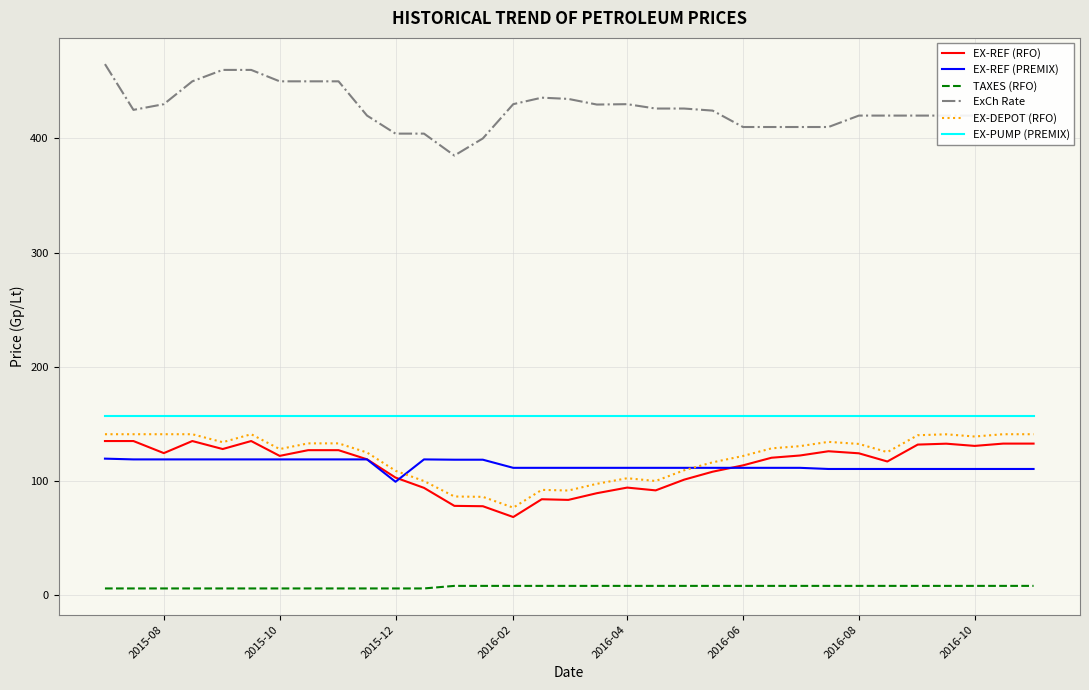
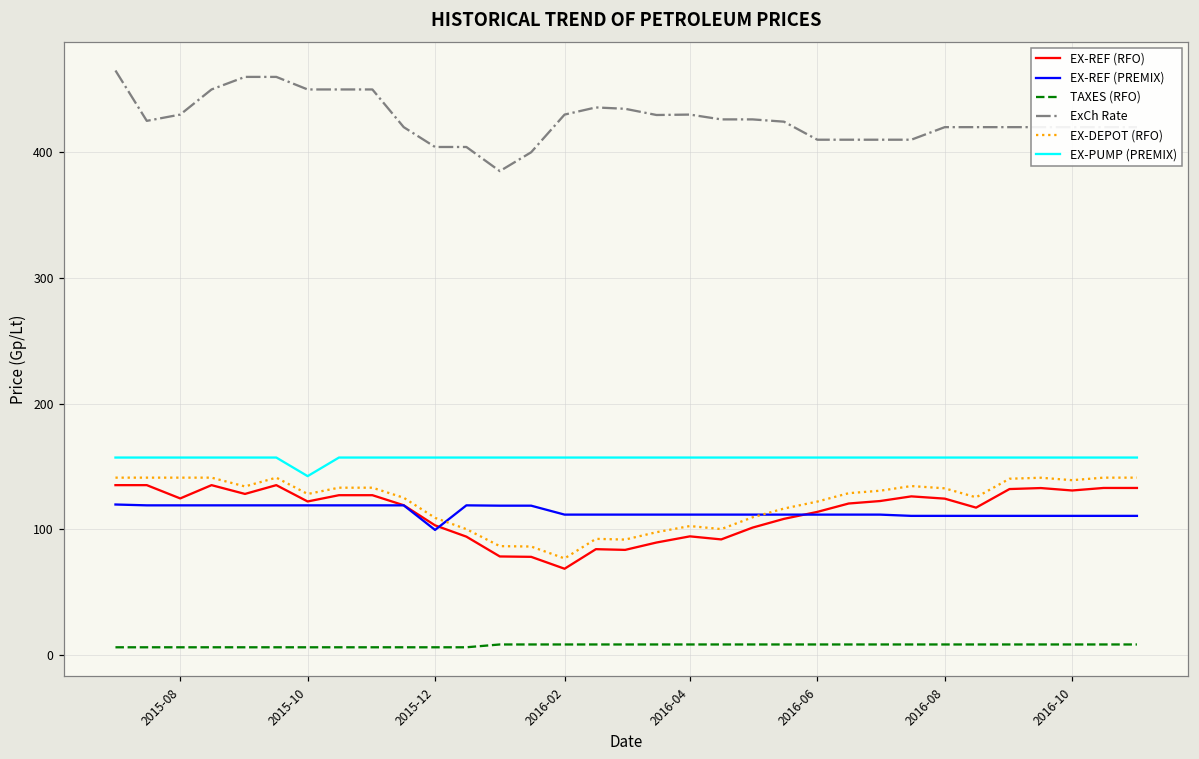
  {
    "EX-REF (RFO)": {
      "2015-08": 124,
      "2015-10": 122,
      "2015-12": 103,
      "2016-02": 68,
      "2016-04": 94,
      "2016-08": 124,
      "2016-10": 131
    },
    "EX-REF (PREMIX)": {
      "2015-08": 119,
      "2015-10": 119,
      "2015-12": 99,
      "2016-02": 112,
      "2016-04": 112,
      "2016-08": 111,
      "2016-10": 111
    },
    "TAXES (RFO)": {
      "2015-08": 6,
      "2015-10": 6,
      "2015-12": 6,
      "2016-02": 8,
      "2016-04": 8,
      "2016-06": 8,
      "2016-08": 8,
      "2016-10": 8
    },
    "ExCh Rate": {
      "2015-08": 430,
      "2015-10": 450,
      "2015-12": 404,
      "2016-02": 430,
      "2016-04": 430,
      "2016-06": 410,
      "2016-08": 420
    },
    "EX-DEPOT (RFO)": {
      "2015-08": 141,
      "2015-10": 128,
      "2015-12": 109,
      "2016-02": 77,
      "2016-04": 102,
      "2016-06": 122,
      "2016-08": 133,
      "2016-10": 139
    },
    "EX-PUMP (PREMIX)": {
      "2015-08": 157,
-     "2015-10": 157,
+     "2015-10": 142,
      "2015-12": 157,
      "2016-02": 157,
      "2016-04": 157,
      "2016-06": 157,
      "2016-08": 157,
      "2016-10": 157
    }
  }
